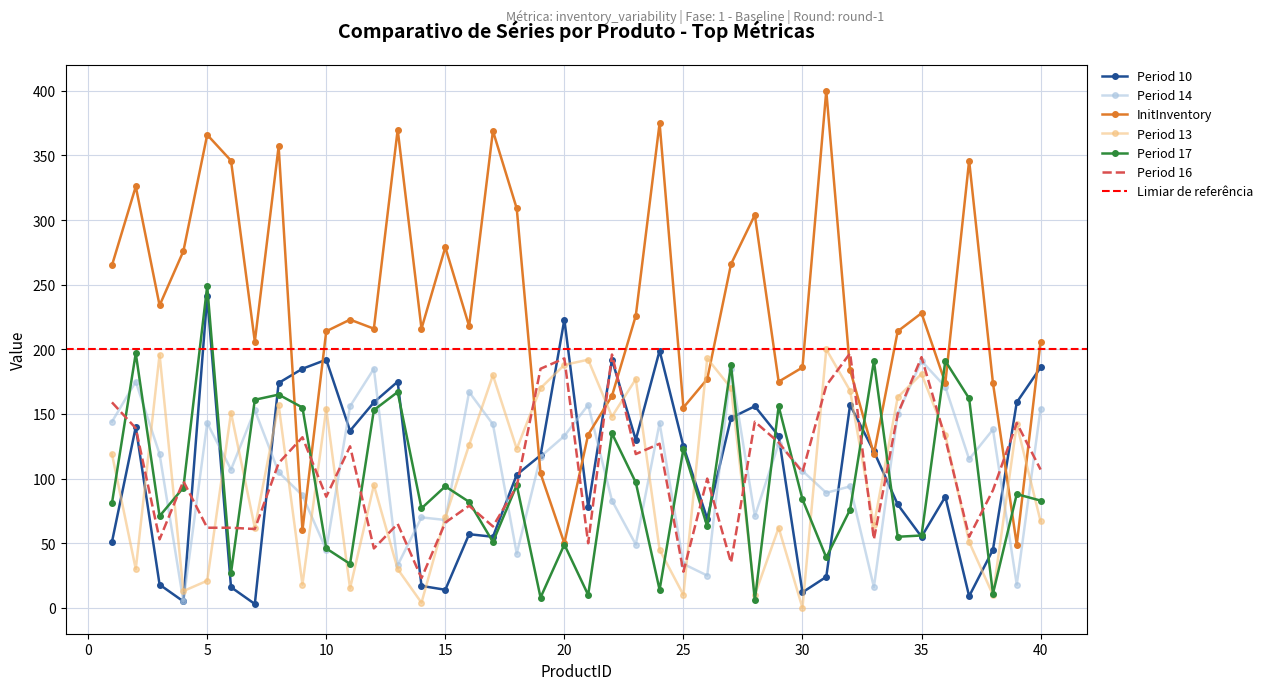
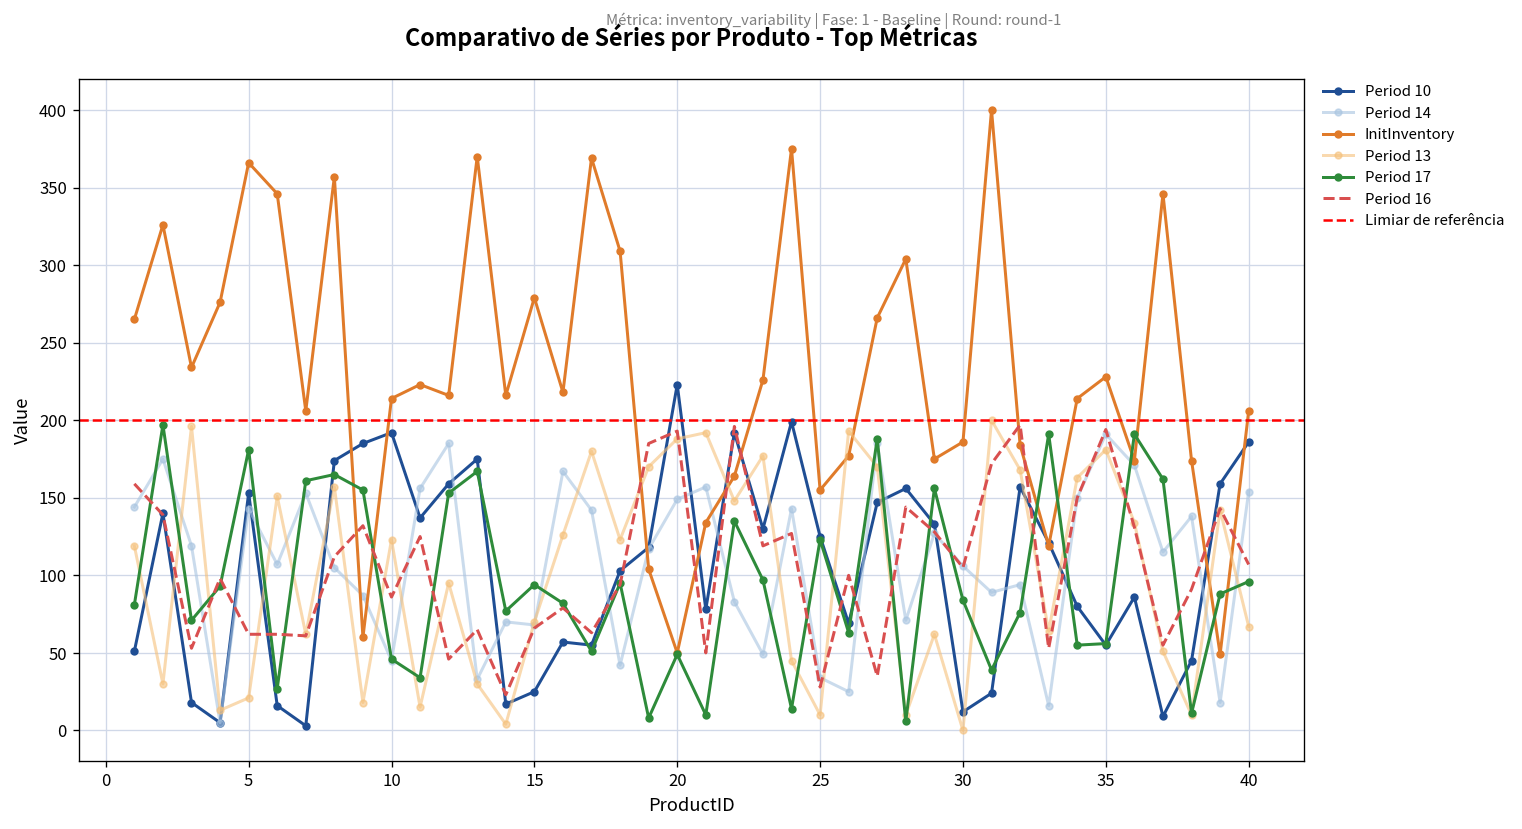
  {
    "Period 10": {
-     "5": 241,
+     "5": 153,
      "10": 192,
-     "15": 14,
+     "15": 25,
      "20": 223,
      "25": 125,
      "30": 12,
      "40": 186
    },
    "Period 14": {
      "5": 143,
      "15": 68,
-     "20": 133,
+     "20": 149,
      "25": 34,
      "35": 191,
      "40": 154
    },
    "Period 13": {
      "5": 21,
-     "10": 154,
+     "10": 123,
      "15": 70,
      "20": 188,
      "25": 10,
      "30": 0,
      "35": 181,
      "40": 67
    },
    "Period 17": {
-     "5": 249,
+     "5": 181,
      "15": 94,
      "25": 123,
      "30": 84,
-     "40": 83
+     "40": 96
    }
  }
